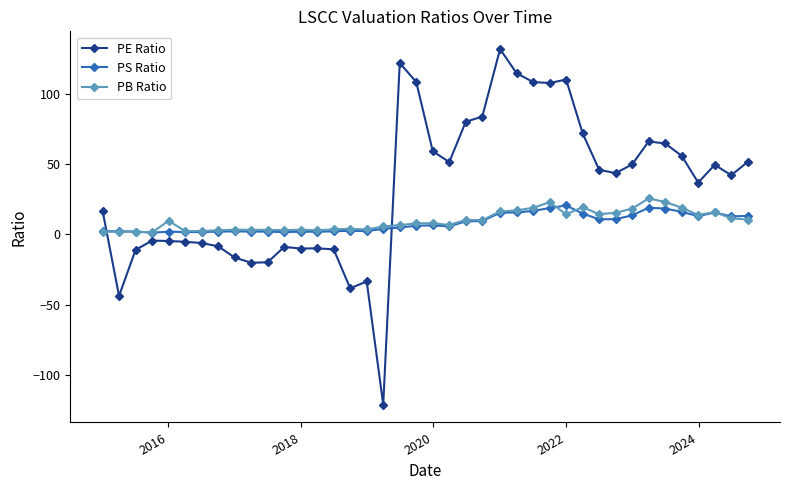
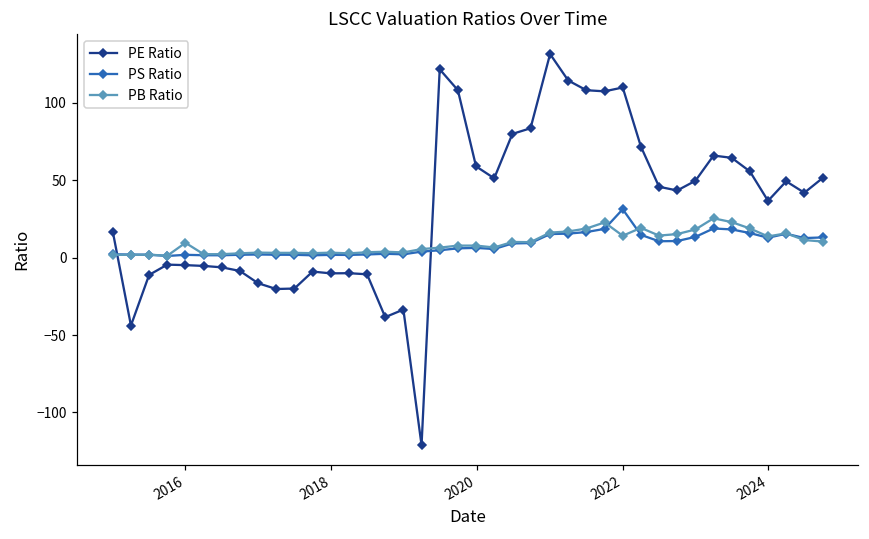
  {
    "PE Ratio": {
      "2016": -5,
      "2022": 110
    },
    "PS Ratio": {
      "2016": 2,
-     "2022": 20
+     "2022": 31
    },
    "PB Ratio": {
      "2016": 10,
      "2022": 14
    }
  }
